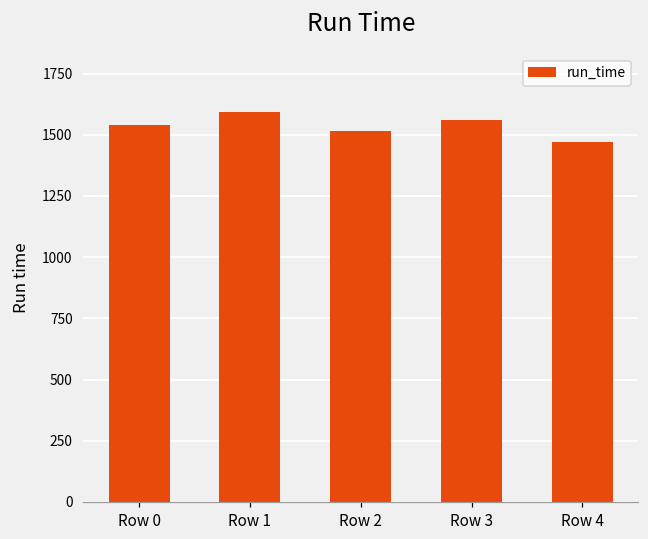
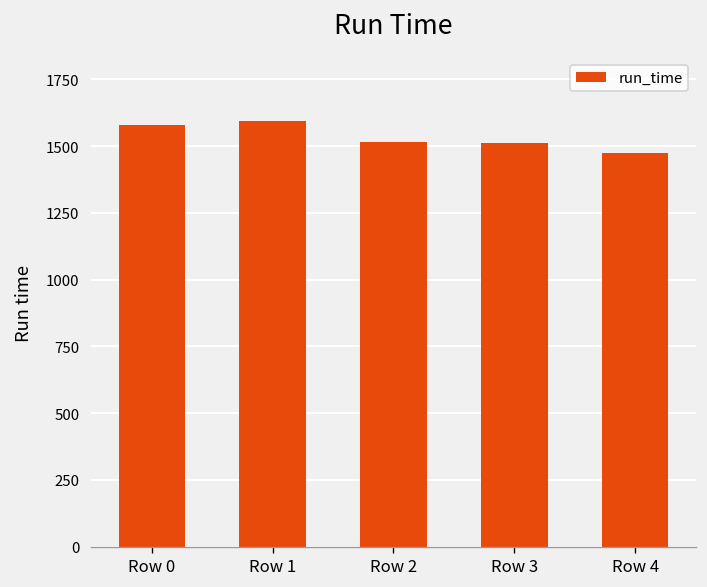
  {
-   "Row 0": 1540,
+   "Row 0": 1580,
    "Row 1": 1590,
    "Row 2": 1520,
-   "Row 3": 1560,
+   "Row 3": 1510,
    "Row 4": 1470
  }
